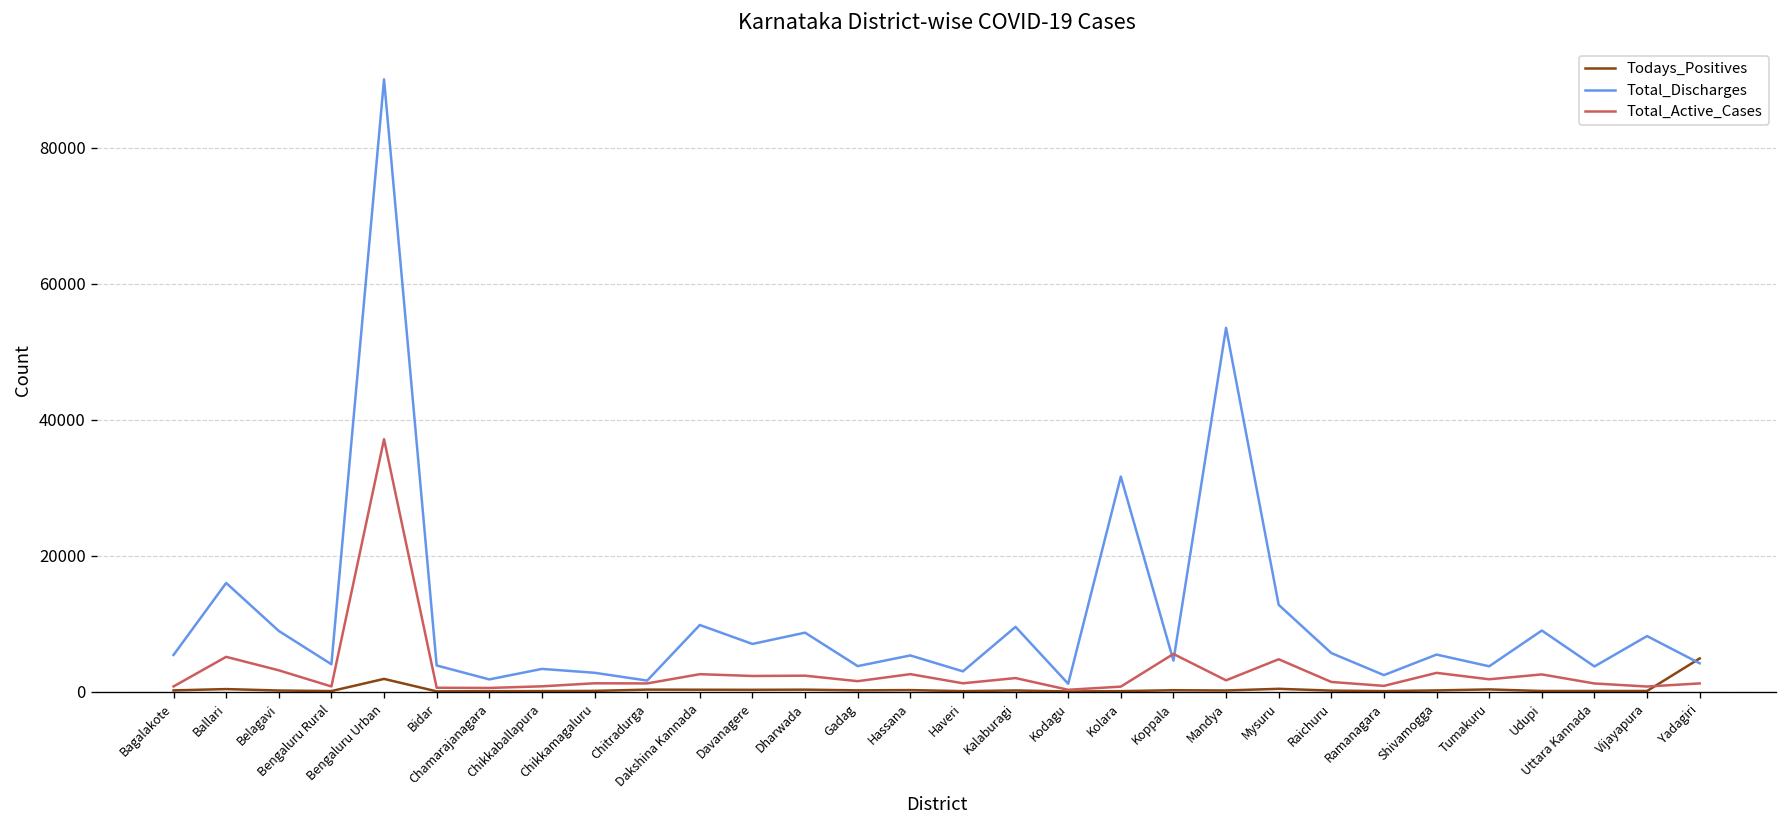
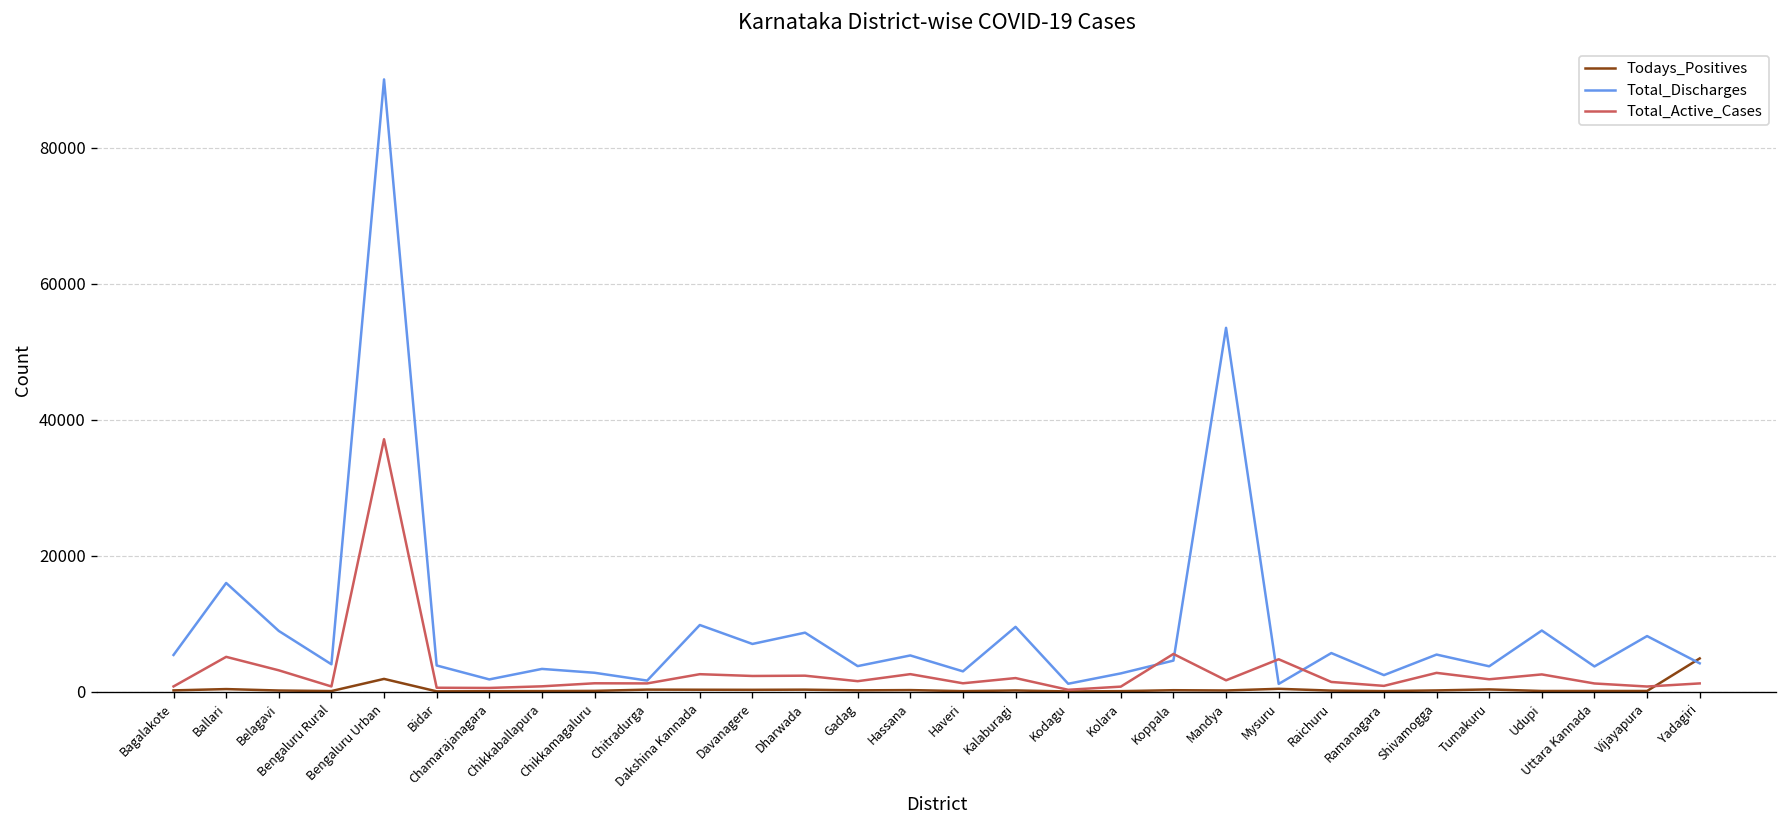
  {
    "Todays_Positives": {
      "Bagalakote": 0,
      "Ballari": 0,
      "Belagavi": 0,
      "Bengaluru Rural": 0,
      "Bengaluru Urban": 2000,
      "Bidar": 0,
      "Chamarajanagara": 0,
      "Chikkaballapura": 0,
      "Chikkamagaluru": 0,
      "Chitradurga": 0,
      "Dakshina Kannada": 0,
      "Davanagere": 0,
      "Dharwada": 0,
      "Gadag": 0,
      "Hassana": 0,
      "Haveri": 0,
      "Kalaburagi": 0,
      "Kolara": 0,
      "Koppala": 0,
      "Mandya": 0,
      "Mysuru": 0,
      "Raichuru": 0,
      "Ramanagara": 0,
      "Shivamogga": 0,
      "Tumakuru": 0,
      "Udupi": 0,
      "Uttara Kannada": 0,
      "Vijayapura": 0,
      "Yadagiri": 5000
    },
    "Total_Discharges": {
      "Bagalakote": 5000,
      "Ballari": 16000,
      "Belagavi": 9000,
      "Bengaluru Rural": 4000,
      "Bengaluru Urban": 90000,
      "Bidar": 4000,
      "Chamarajanagara": 2000,
      "Chikkaballapura": 3000,
      "Chikkamagaluru": 3000,
      "Dakshina Kannada": 10000,
      "Davanagere": 7000,
      "Dharwada": 9000,
      "Gadag": 4000,
      "Hassana": 5000,
      "Haveri": 3000,
      "Kalaburagi": 10000,
      "Kodagu": 1000,
-     "Kolara": 32000,
+     "Kolara": 3000,
      "Koppala": 5000,
      "Mandya": 54000,
-     "Mysuru": 13000,
+     "Mysuru": 1000,
      "Raichuru": 6000,
      "Ramanagara": 2000,
      "Shivamogga": 5000,
      "Tumakuru": 4000,
      "Udupi": 9000,
      "Uttara Kannada": 4000,
      "Vijayapura": 8000,
      "Yadagiri": 4000
    },
    "Total_Active_Cases": {
      "Bagalakote": 1000,
      "Ballari": 5000,
      "Belagavi": 3000,
      "Bengaluru Rural": 1000,
      "Bengaluru Urban": 37000,
      "Bidar": 1000,
      "Chamarajanagara": 1000,
      "Chikkaballapura": 1000,
      "Chikkamagaluru": 1000,
      "Dakshina Kannada": 3000,
      "Davanagere": 2000,
      "Dharwada": 2000,
      "Gadag": 2000,
      "Hassana": 3000,
      "Haveri": 1000,
      "Kalaburagi": 2000,
      "Kolara": 1000,
      "Koppala": 6000,
      "Mandya": 2000,
      "Mysuru": 5000,
      "Raichuru": 1000,
      "Ramanagara": 1000,
      "Shivamogga": 3000,
      "Tumakuru": 2000,
      "Udupi": 3000,
      "Uttara Kannada": 1000,
      "Vijayapura": 1000,
      "Yadagiri": 1000
    }
  }
